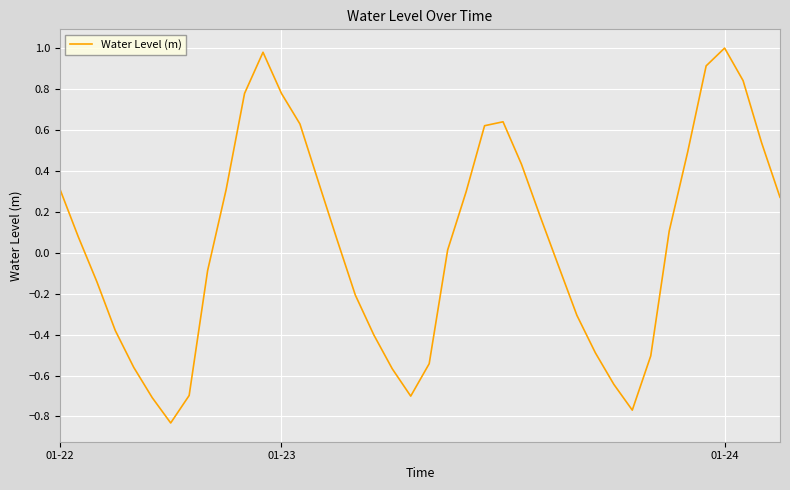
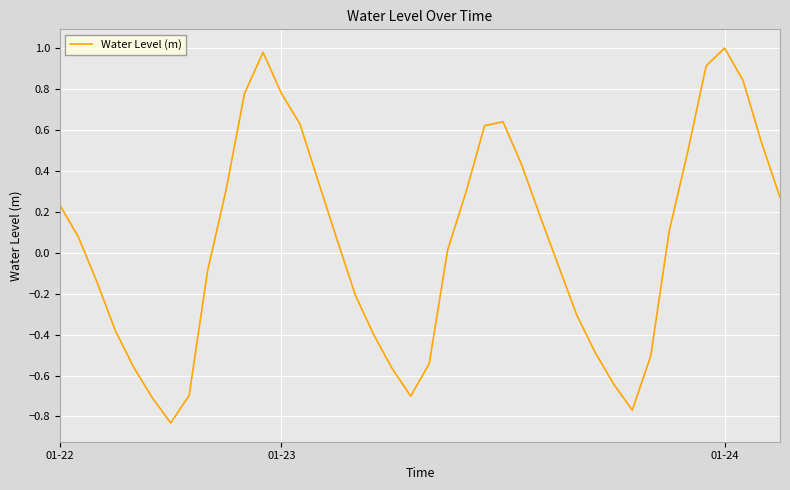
  {
-   "01-22": 0.31,
+   "01-22": 0.23,
    "01-23": 0.78,
    "01-24": 1.00
  }
